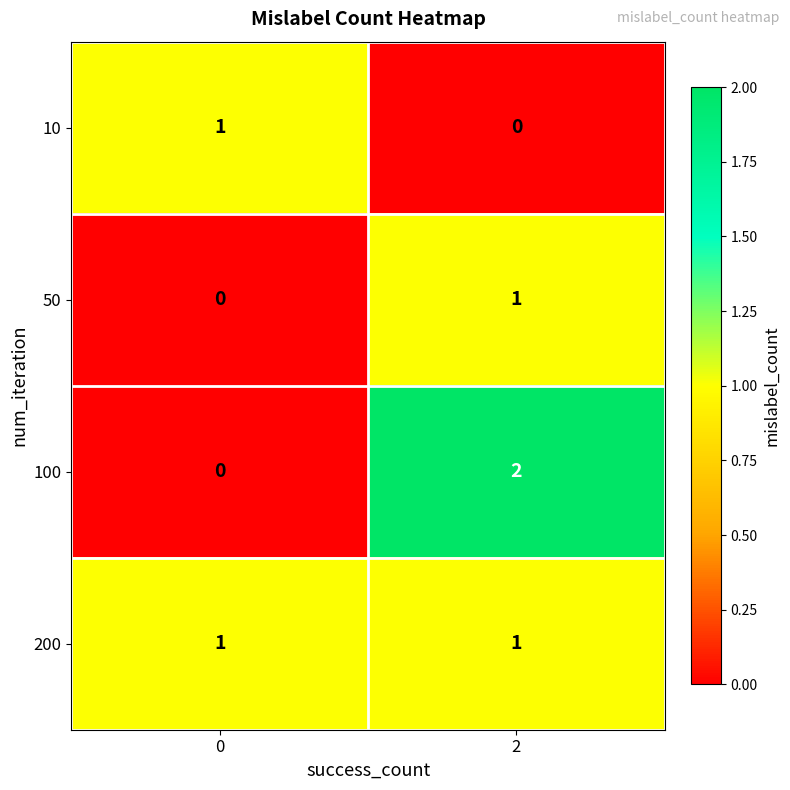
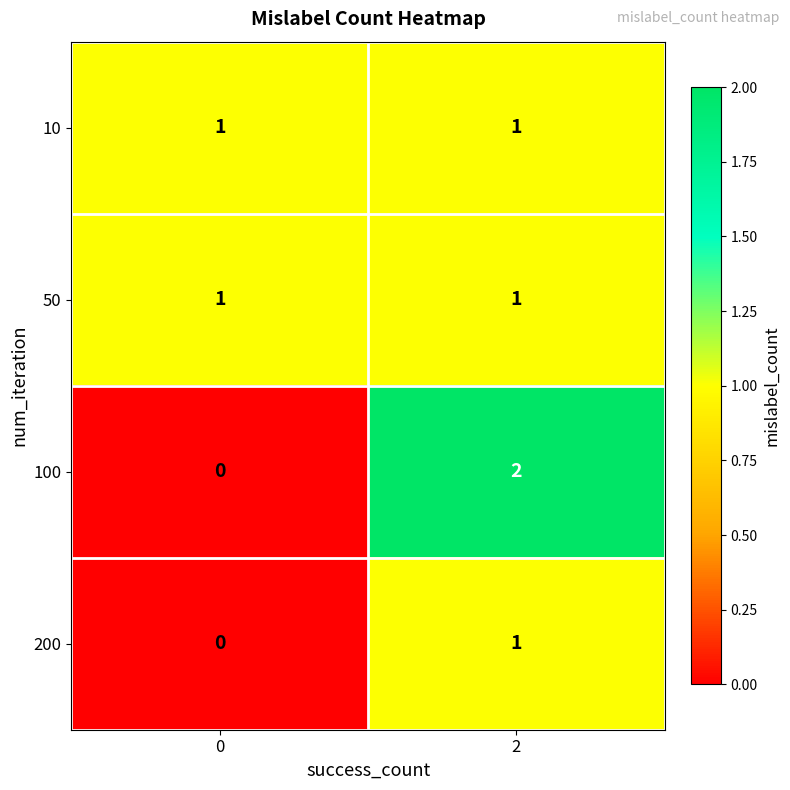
  {
    "10": {
      "0": 1,
-     "2": 0
+     "2": 1
    },
    "50": {
-     "0": 0,
+     "0": 1,
      "2": 1
    },
    "100": {
      "0": 0,
      "2": 2
    },
    "200": {
-     "0": 1,
+     "0": 0,
      "2": 1
    }
  }
